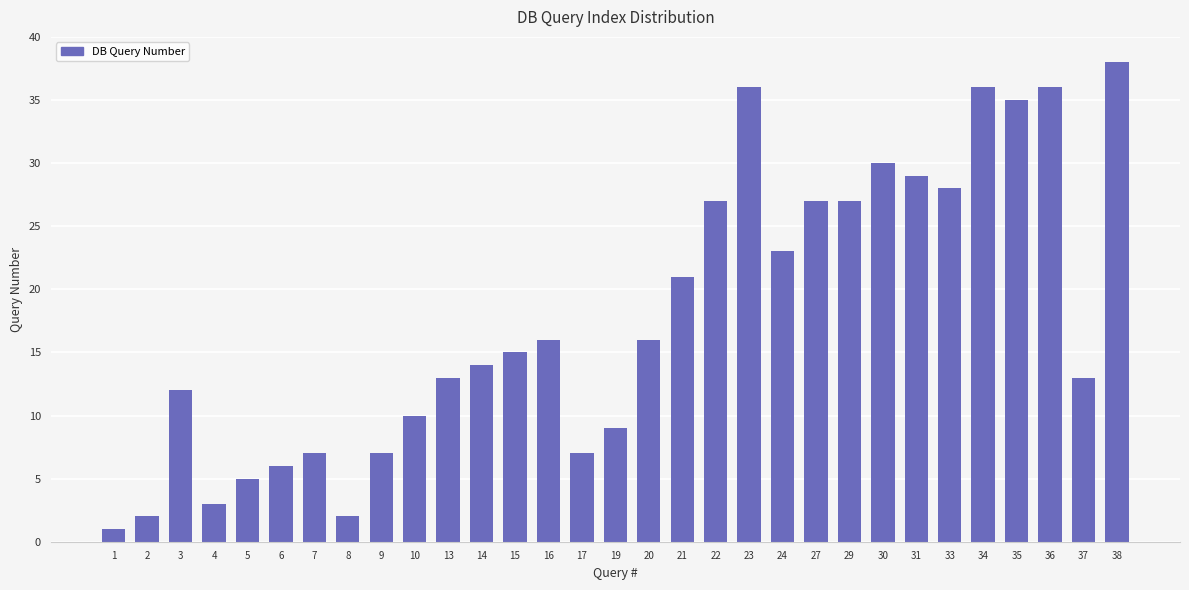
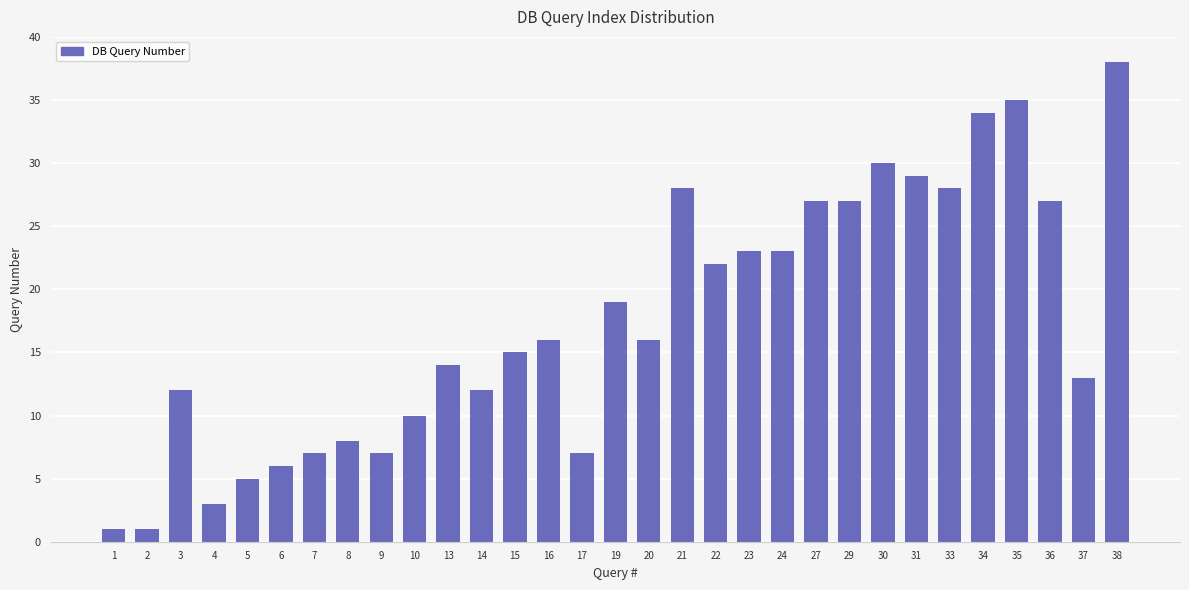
  {
    "1": 1,
-   "2": 2,
+   "2": 1,
    "3": 12,
    "4": 3,
    "5": 5,
    "6": 6,
    "7": 7,
-   "8": 2,
+   "8": 8,
    "9": 7,
    "10": 10,
-   "13": 13,
-   "14": 14,
+   "13": 14,
+   "14": 12,
    "15": 15,
    "16": 16,
    "17": 7,
-   "19": 9,
+   "19": 19,
    "20": 16,
-   "21": 21,
-   "22": 27,
-   "23": 36,
+   "21": 28,
+   "22": 22,
+   "23": 23,
    "24": 23,
    "27": 27,
    "29": 27,
    "30": 30,
    "31": 29,
    "33": 28,
-   "34": 36,
+   "34": 34,
    "35": 35,
-   "36": 36,
+   "36": 27,
    "37": 13,
    "38": 38
  }
